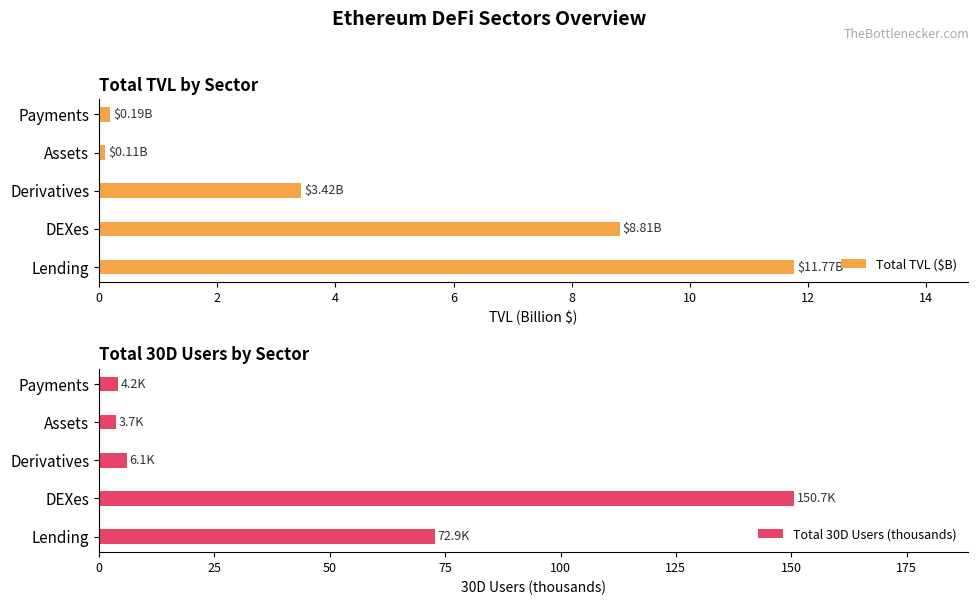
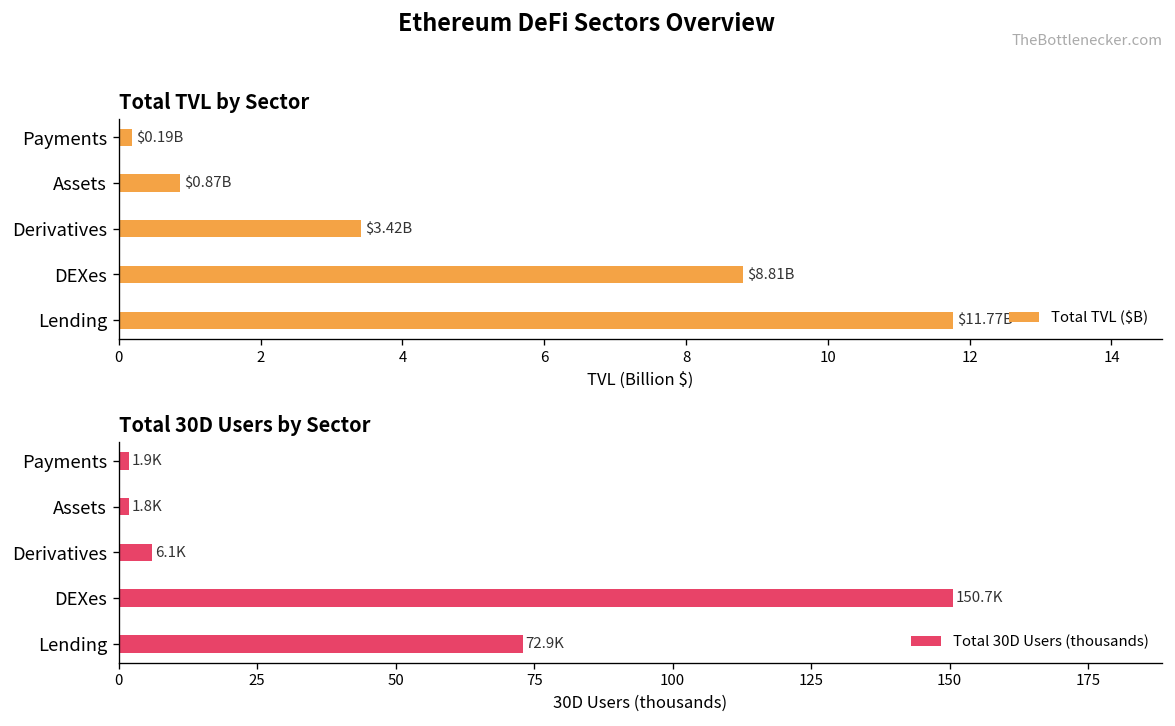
  {
    "Total TVL by Sector": {
      "Payments": "$0.19B",
-     "Assets": "$0.11B",
+     "Assets": "$0.87B",
      "Derivatives": "$3.42B",
      "DEXes": "$8.81B",
      "Lending": "$11.77B"
    },
    "Total 30D Users by Sector": {
-     "Payments": "4.2K",
-     "Assets": "3.7K",
+     "Payments": "1.9K",
+     "Assets": "1.8K",
      "Derivatives": "6.1K",
      "DEXes": "150.7K",
      "Lending": "72.9K"
    }
  }
